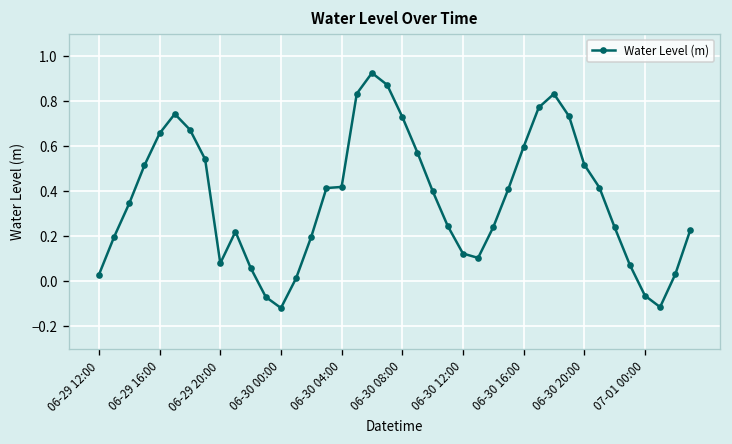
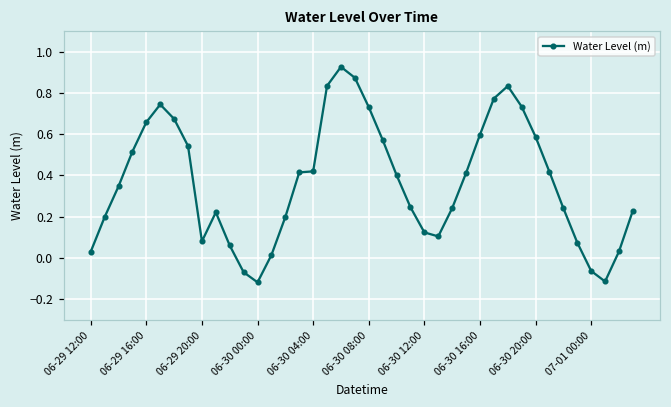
  {
    "06-29 12:00": 0.03,
    "06-29 16:00": 0.66,
    "06-29 20:00": 0.08,
    "06-30 00:00": -0.12,
    "06-30 04:00": 0.42,
    "06-30 08:00": 0.73,
    "06-30 12:00": 0.12,
    "06-30 16:00": 0.60,
-   "06-30 20:00": 0.52,
+   "06-30 20:00": 0.59,
    "07-01 00:00": -0.06
  }
